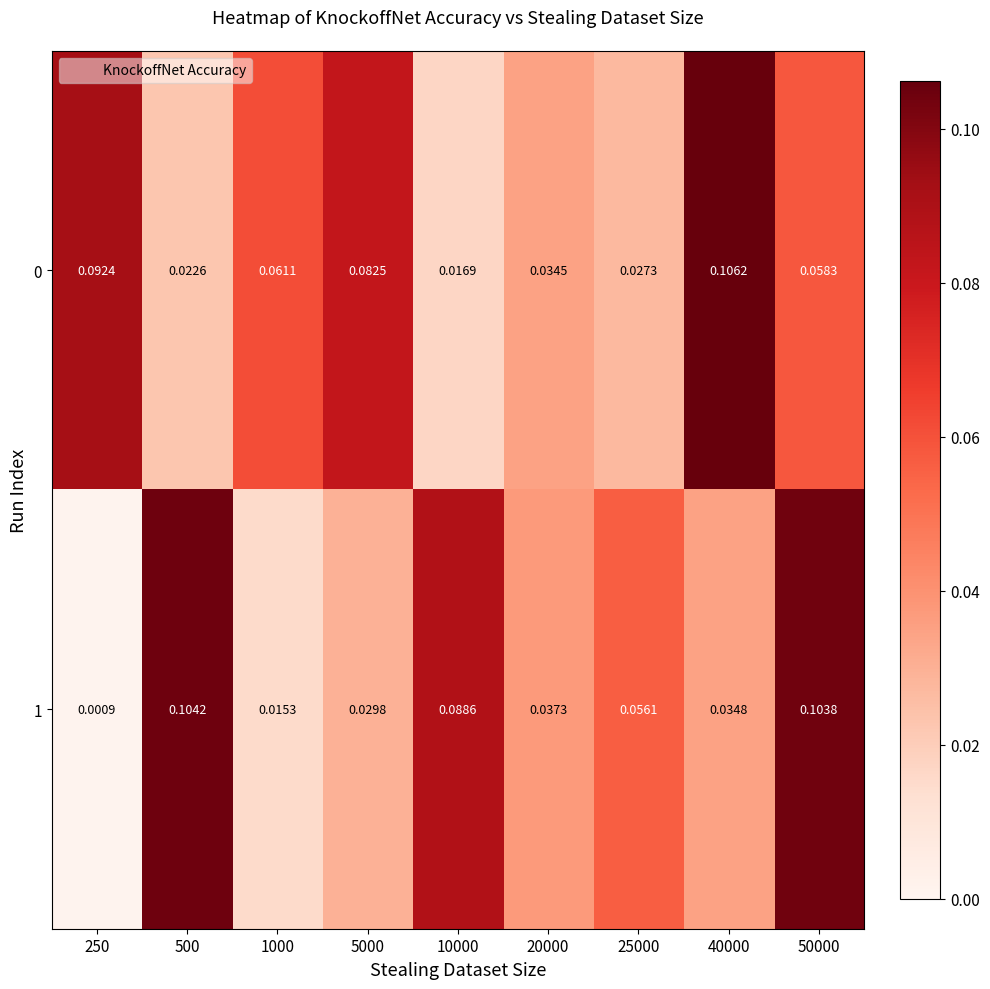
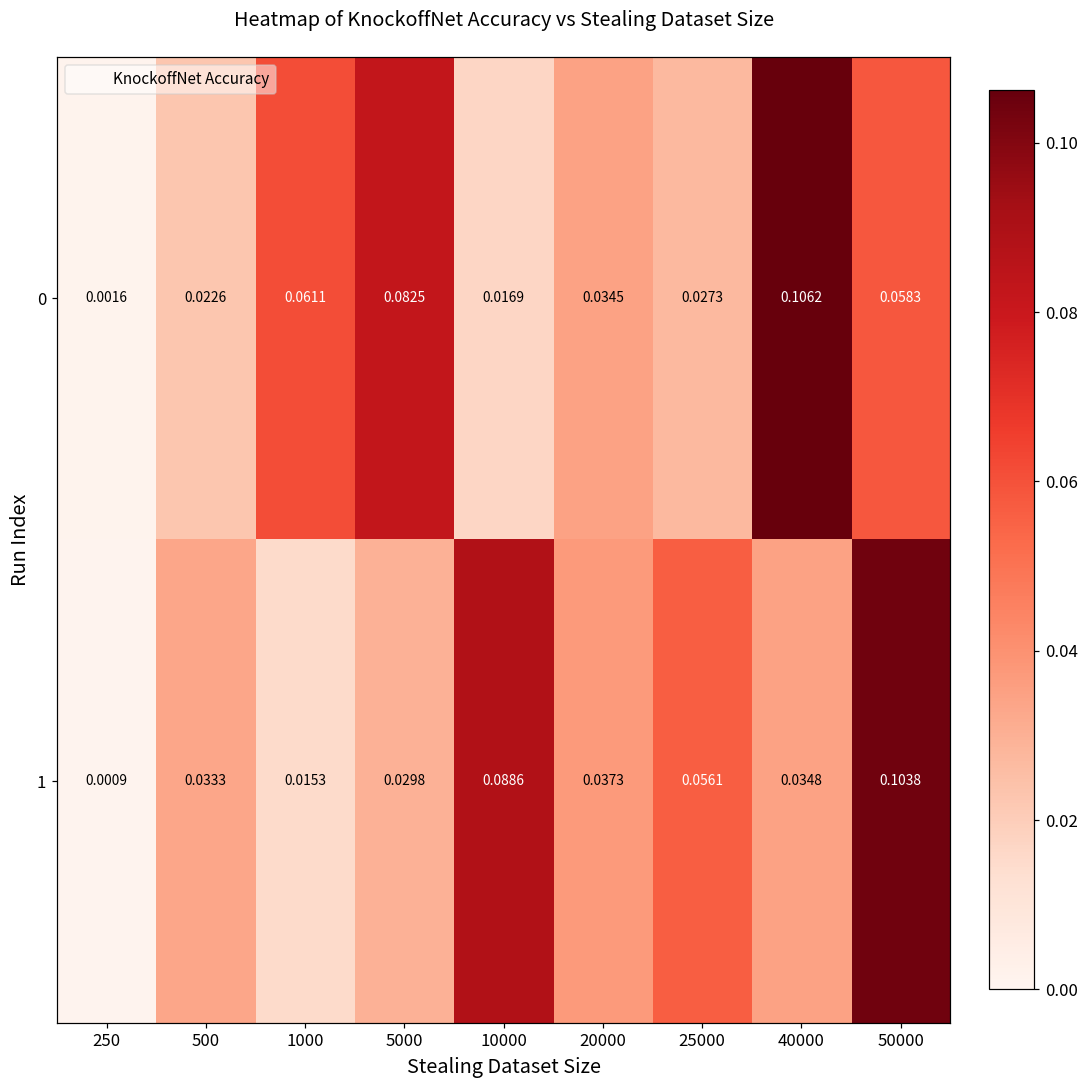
  {
    "0": {
-     "250": 0.0924,
+     "250": 0.0016,
      "500": 0.0226,
      "1000": 0.0611,
      "5000": 0.0825,
      "10000": 0.0169,
      "20000": 0.0345,
      "25000": 0.0273,
      "40000": 0.1062,
      "50000": 0.0583
    },
    "1": {
      "250": 0.0009,
-     "500": 0.1042,
+     "500": 0.0333,
      "1000": 0.0153,
      "5000": 0.0298,
      "10000": 0.0886,
      "20000": 0.0373,
      "25000": 0.0561,
      "40000": 0.0348,
      "50000": 0.1038
    }
  }
